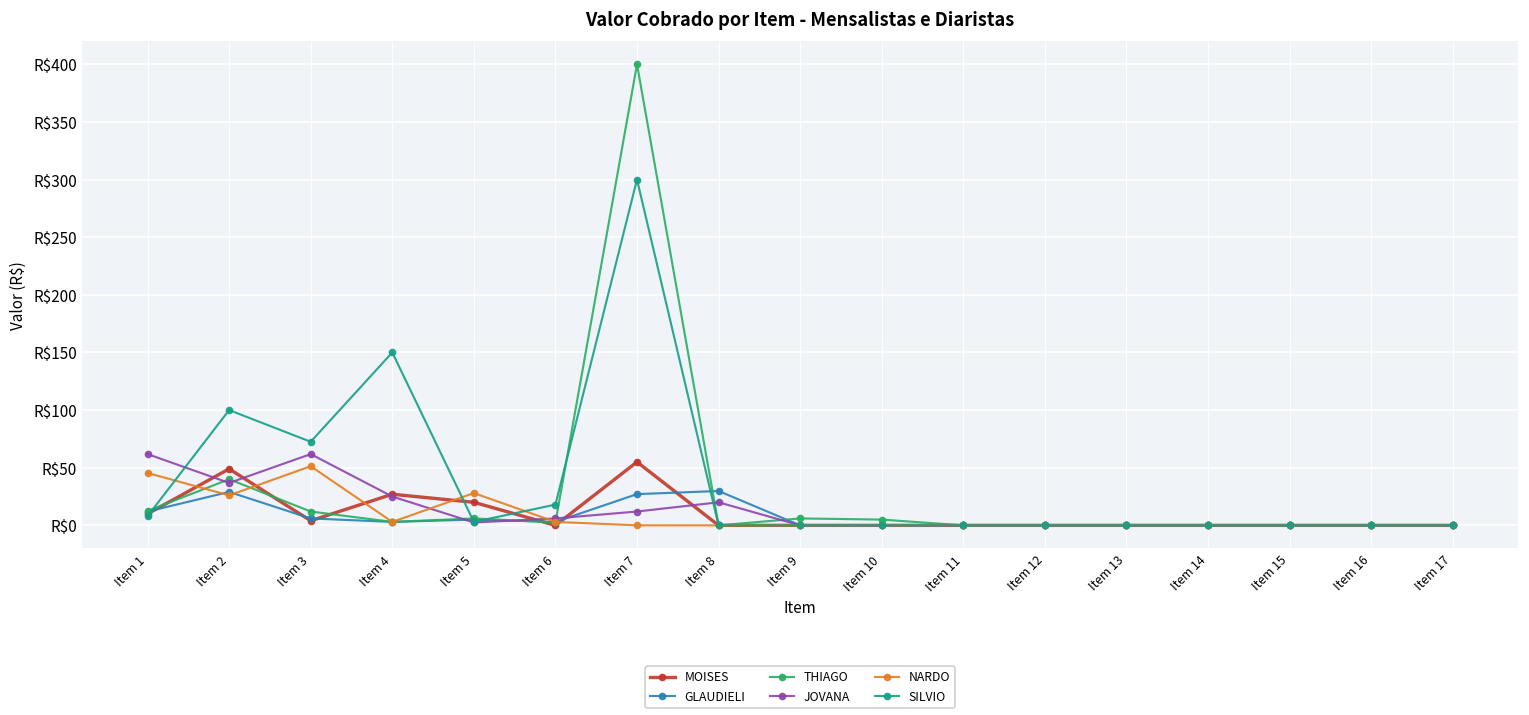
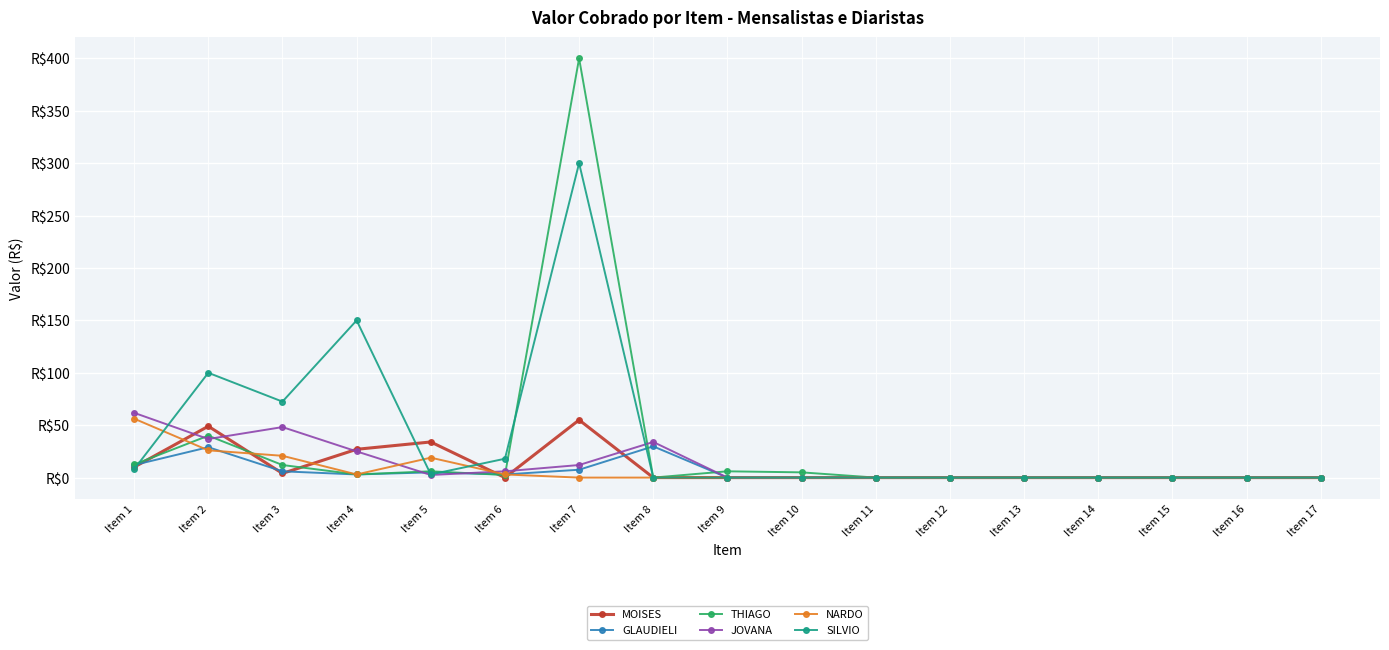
  {
    "MOISES": {
      "Item 2": "R$49",
-     "Item 5": "R$20",
+     "Item 5": "R$34",
      "Item 6": "R$0",
      "Item 7": "R$55"
    },
    "GLAUDIELI": {
      "Item 2": "R$29",
-     "Item 7": "R$27",
+     "Item 7": "R$8",
      "Item 8": "R$30"
    },
    "JOVANA": {
      "Item 1": "R$62",
      "Item 2": "R$37",
-     "Item 3": "R$62",
+     "Item 3": "R$48",
      "Item 6": "R$6",
      "Item 7": "R$12",
-     "Item 8": "R$20"
+     "Item 8": "R$34"
    },
    "NARDO": {
-     "Item 1": "R$45",
+     "Item 1": "R$56",
      "Item 2": "R$26",
-     "Item 3": "R$51",
-     "Item 5": "R$28",
+     "Item 3": "R$21",
+     "Item 5": "R$19",
      "Item 7": "R$0"
    }
  }
